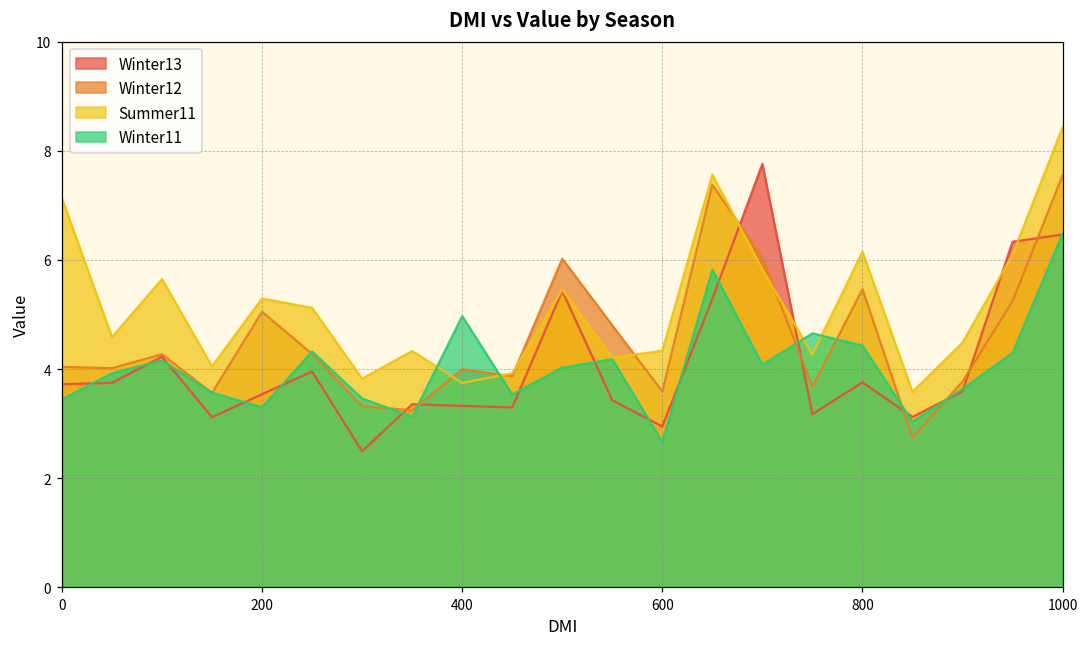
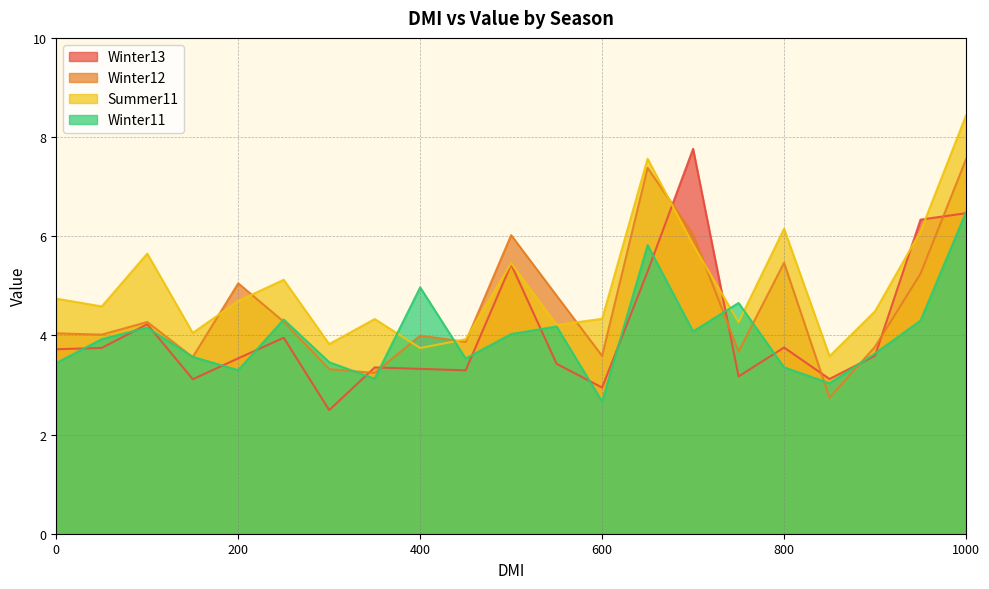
  {
    "Summer11": {
-     "0": 7.1,
-     "200": 5.3,
+     "0": 4.7,
+     "200": 4.7,
      "400": 3.7,
      "600": 4.3,
      "800": 6.2,
      "1000": 8.4
    },
    "Winter11": {
      "0": 3.4,
      "200": 3.3,
      "400": 5.0,
      "600": 2.7,
-     "800": 4.4
+     "800": 3.4
    }
  }
